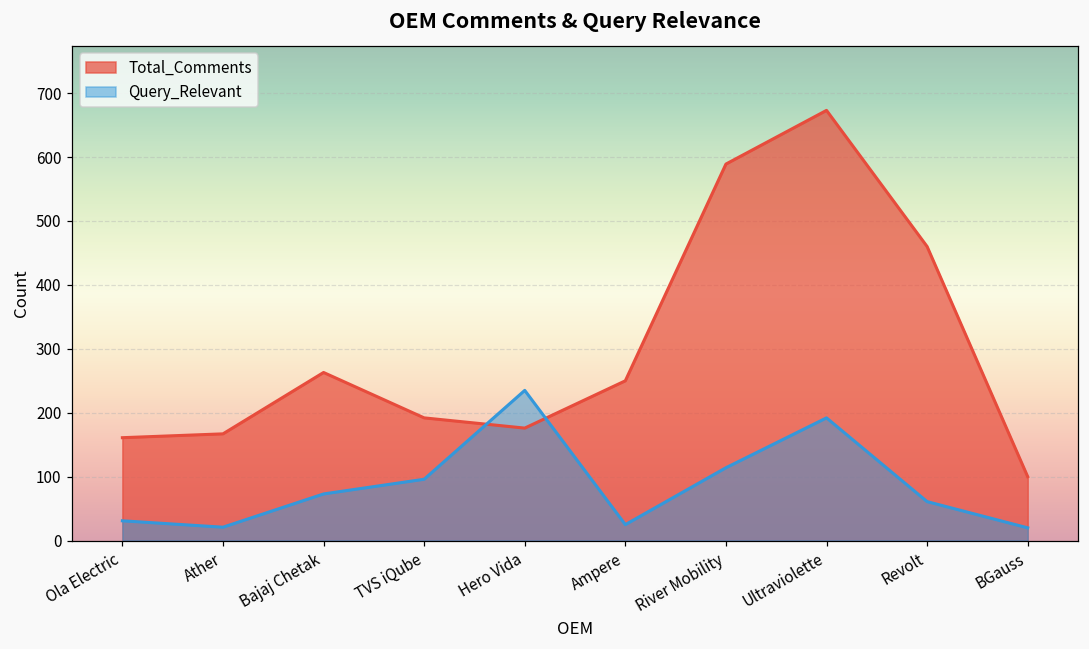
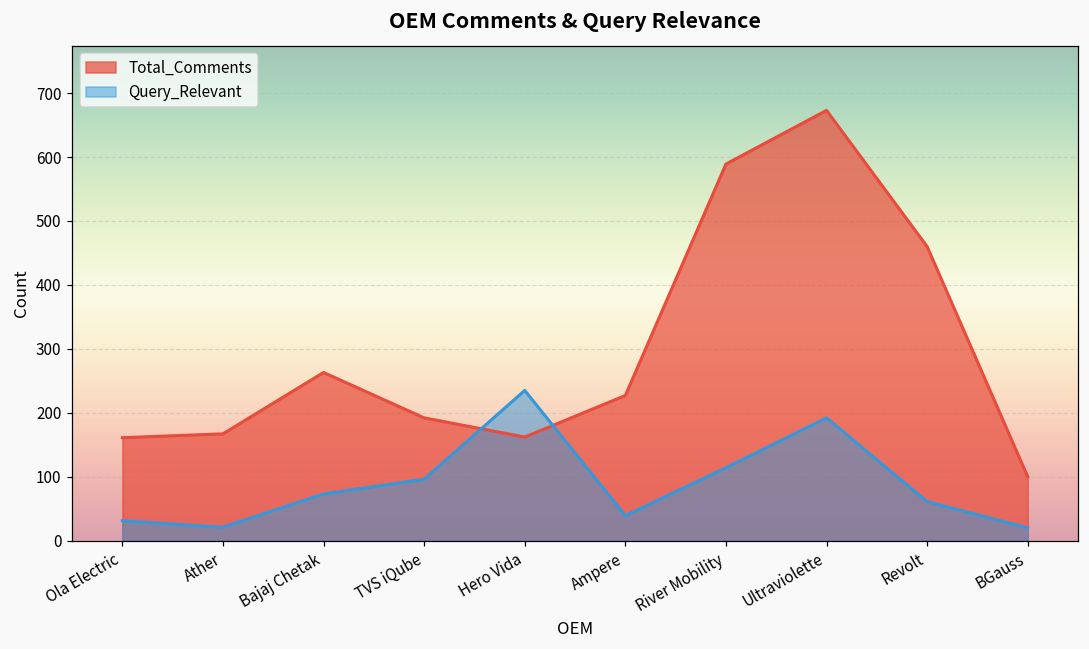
  {
    "Total_Comments": {
      "Ola Electric": 160,
      "Ather": 170,
      "Bajaj Chetak": 260,
      "TVS iQube": 190,
-     "Hero Vida": 180,
-     "Ampere": 250,
+     "Hero Vida": 160,
+     "Ampere": 230,
      "River Mobility": 590,
      "Ultraviolette": 670,
      "Revolt": 460,
      "BGauss": 100
    },
    "Query_Relevant": {
      "Ola Electric": 30,
      "Ather": 20,
      "Bajaj Chetak": 70,
      "TVS iQube": 100,
      "Hero Vida": 240,
-     "Ampere": 30,
+     "Ampere": 40,
      "River Mobility": 110,
      "Ultraviolette": 190,
      "Revolt": 60,
      "BGauss": 20
    }
  }
